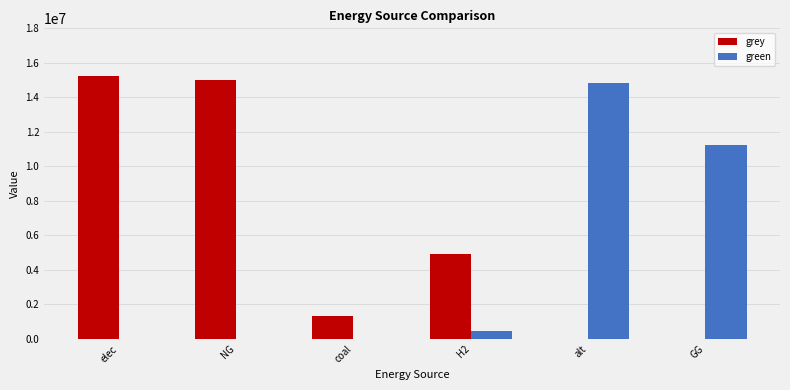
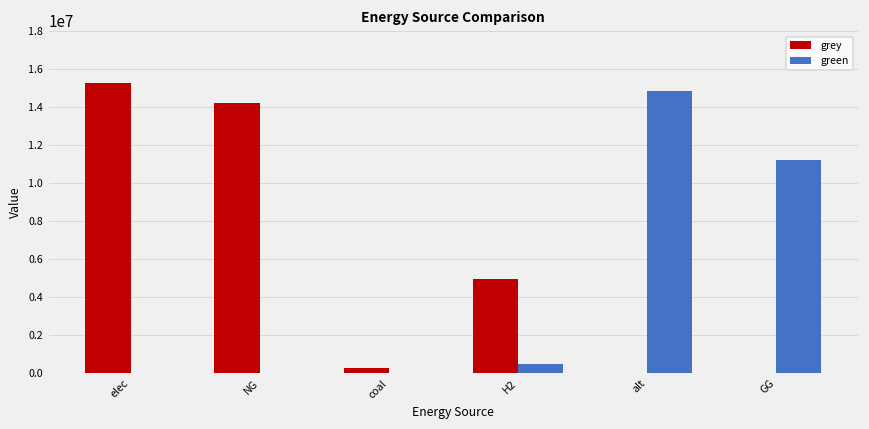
  {
    "grey": {
      "elec": 15200000,
-     "NG": 15000000,
-     "coal": 1400000,
+     "NG": 14200000,
+     "coal": 200000,
      "H2": 5000000,
      "alt": 0,
      "GG": 0
    },
    "green": {
      "elec": 0,
      "NG": 0,
      "coal": 0,
      "H2": 500000,
      "alt": 14800000,
      "GG": 11200000
    }
  }
